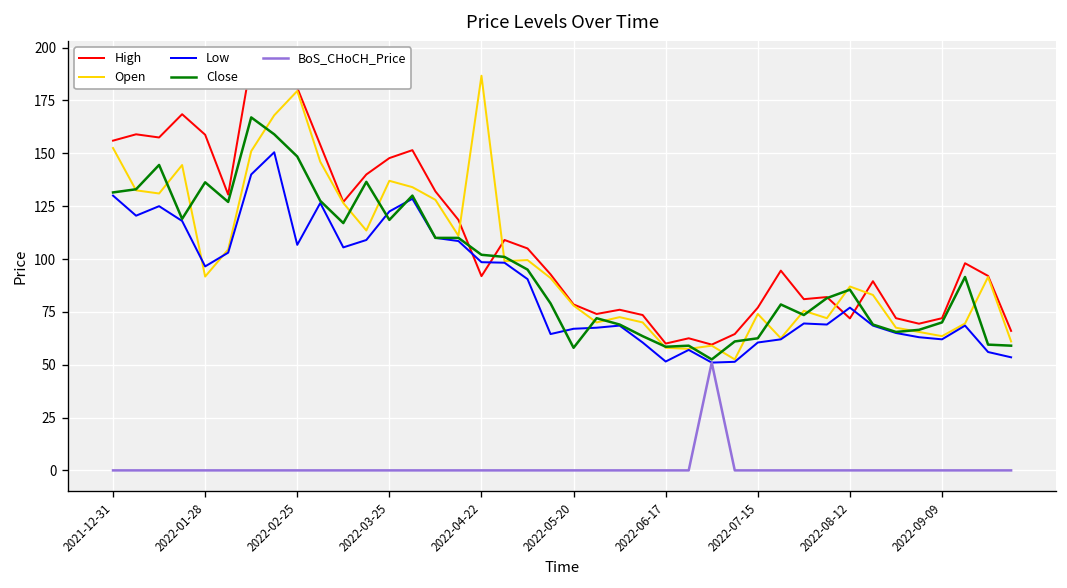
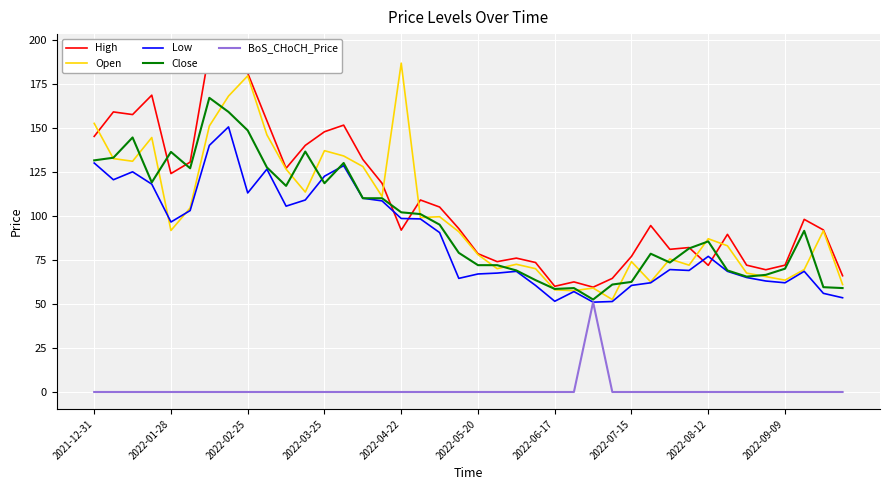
  {
    "High": {
-     "2021-12-31": 156,
-     "2022-01-28": 159,
+     "2021-12-31": 145,
+     "2022-01-28": 124,
      "2022-02-25": 181,
      "2022-03-25": 148,
      "2022-04-22": 92,
      "2022-06-17": 60,
      "2022-07-15": 77,
      "2022-08-12": 72,
      "2022-09-09": 72
    },
    "Open": {
      "2021-12-31": 153,
      "2022-01-28": 92,
      "2022-02-25": 180,
      "2022-03-25": 137,
      "2022-04-22": 187,
      "2022-07-15": 74,
      "2022-08-12": 87,
      "2022-09-09": 64
    },
    "Low": {
      "2021-12-31": 130,
      "2022-01-28": 97,
-     "2022-02-25": 107,
+     "2022-02-25": 113,
      "2022-03-25": 123,
      "2022-04-22": 99,
      "2022-05-20": 67,
      "2022-06-17": 52,
      "2022-07-15": 61,
      "2022-08-12": 77,
      "2022-09-09": 62
    },
    "Close": {
      "2021-12-31": 132,
      "2022-01-28": 136,
      "2022-02-25": 149,
      "2022-03-25": 119,
      "2022-04-22": 102,
-     "2022-05-20": 58,
+     "2022-05-20": 72,
      "2022-07-15": 63,
      "2022-08-12": 86,
      "2022-09-09": 70
    },
    "BoS_CHoCH_Price": {
      "2021-12-31": 0,
      "2022-01-28": 0,
      "2022-02-25": 0,
      "2022-03-25": 0,
      "2022-04-22": 0,
      "2022-05-20": 0,
      "2022-06-17": 0,
      "2022-07-15": 0,
      "2022-08-12": 0,
      "2022-09-09": 0
    }
  }
